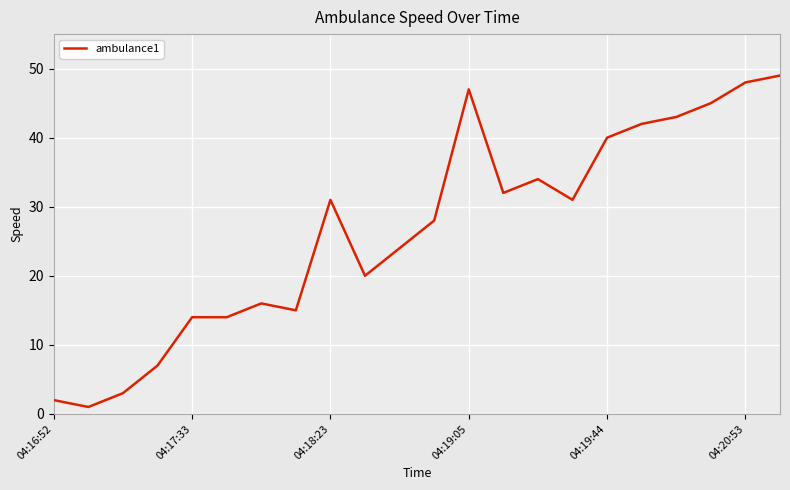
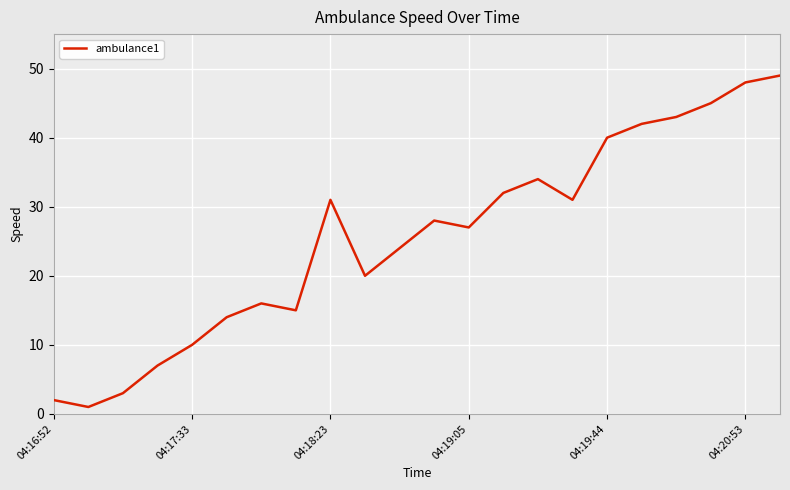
  {
    "04:16:52": 2,
-   "04:17:33": 14,
+   "04:17:33": 10,
    "04:18:23": 31,
-   "04:19:05": 47,
+   "04:19:05": 27,
    "04:19:44": 40,
    "04:20:53": 48
  }
